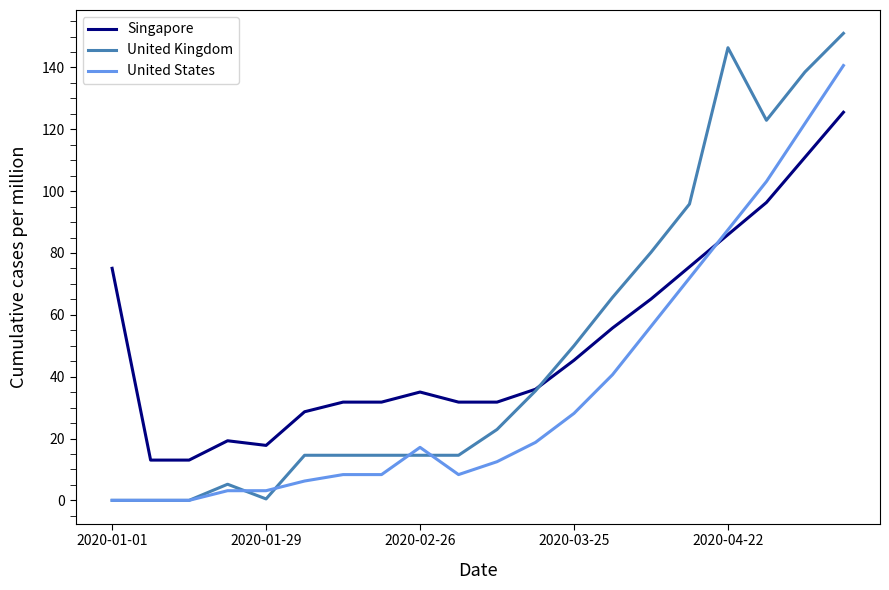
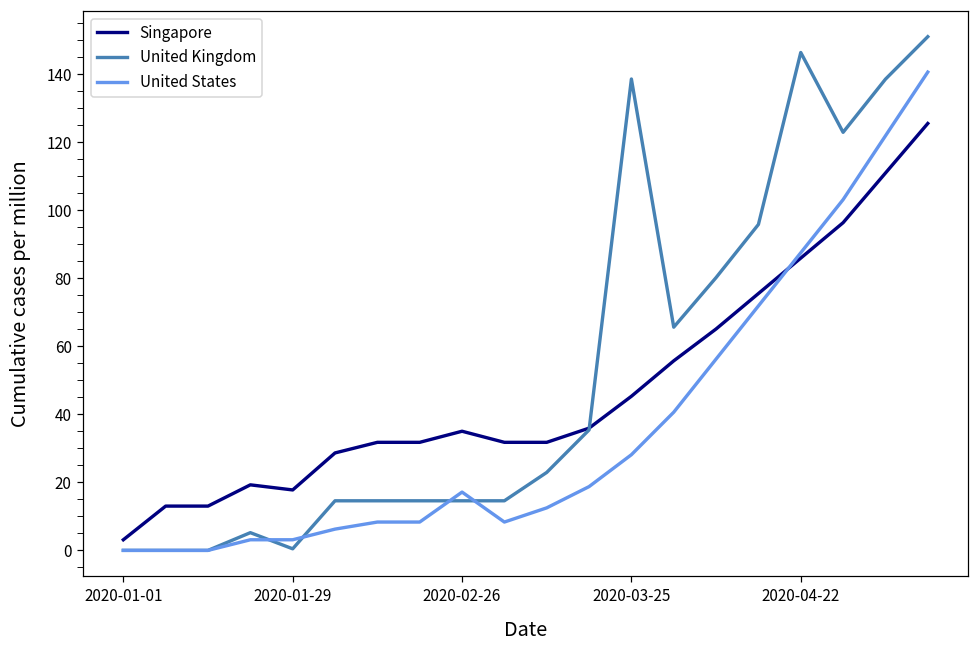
  {
    "Singapore": {
-     "2020-01-01": 75,
+     "2020-01-01": 3,
      "2020-01-29": 18,
      "2020-02-26": 35,
      "2020-03-25": 45,
      "2020-04-22": 86
    },
    "United Kingdom": {
      "2020-01-29": 0,
      "2020-02-26": 15,
-     "2020-03-25": 50,
+     "2020-03-25": 139,
      "2020-04-22": 146
    },
    "United States": {
      "2020-01-29": 3,
      "2020-02-26": 17,
      "2020-03-25": 28,
      "2020-04-22": 88
    }
  }
